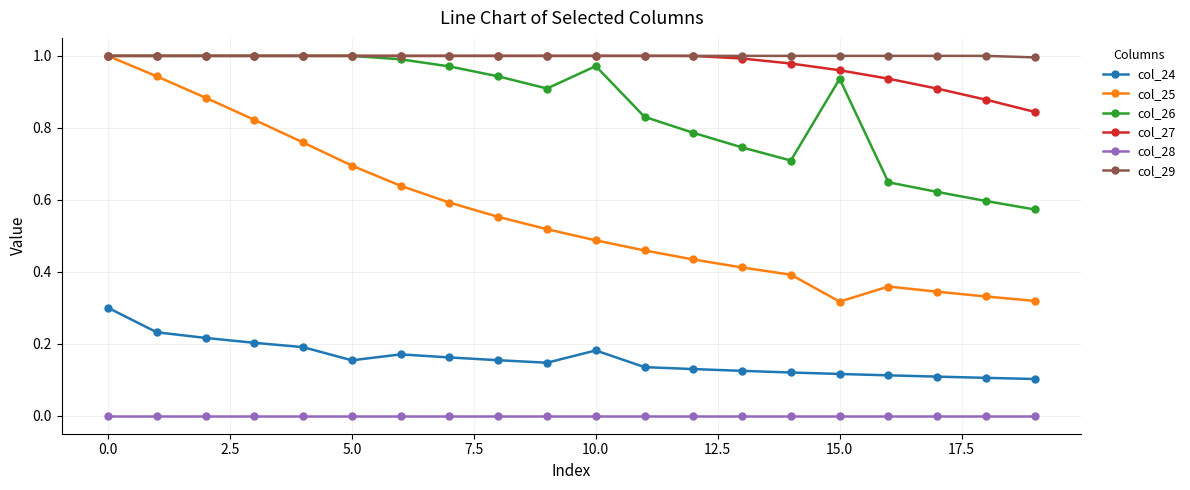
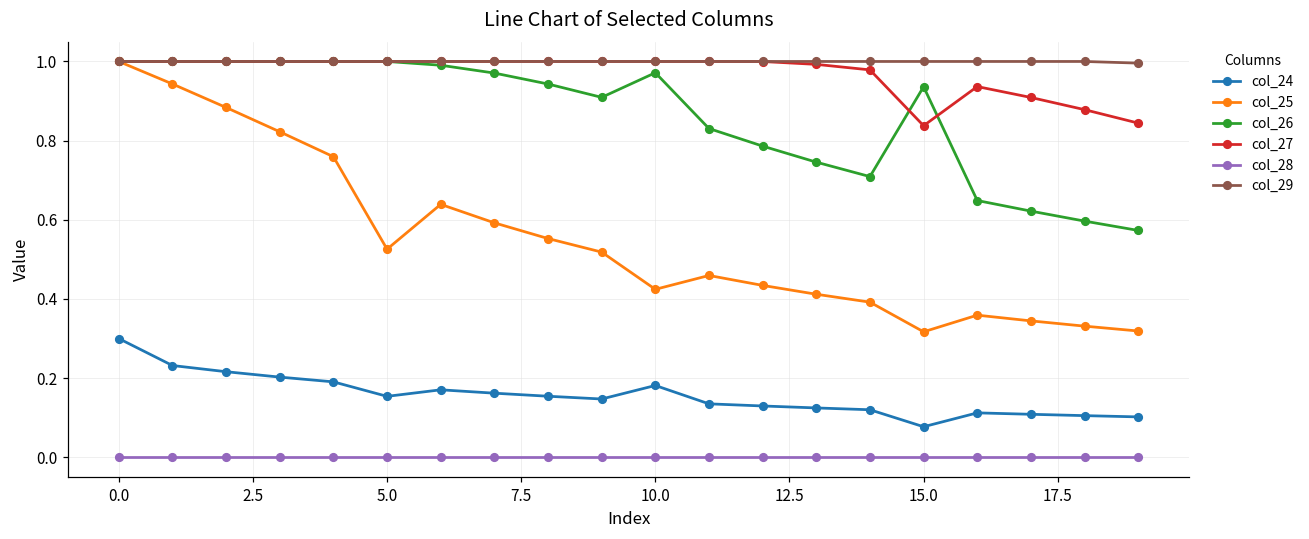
  {
    "col_24": {
      "0.0": 0.30,
      "5.0": 0.15,
      "10.0": 0.18,
-     "15.0": 0.12
+     "15.0": 0.08
    },
    "col_25": {
-     "5.0": 0.70,
-     "10.0": 0.49,
+     "5.0": 0.53,
+     "10.0": 0.42,
      "15.0": 0.32
    },
    "col_26": {
      "10.0": 0.97,
      "15.0": 0.94
    },
    "col_27": {
-     "15.0": 0.96
+     "15.0": 0.84
    },
    "col_28": {
      "0.0": 0.00,
      "5.0": 0.00,
      "10.0": 0.00,
      "15.0": 0.00
    },
    "col_29": {
      "15.0": 1.00
    }
  }
